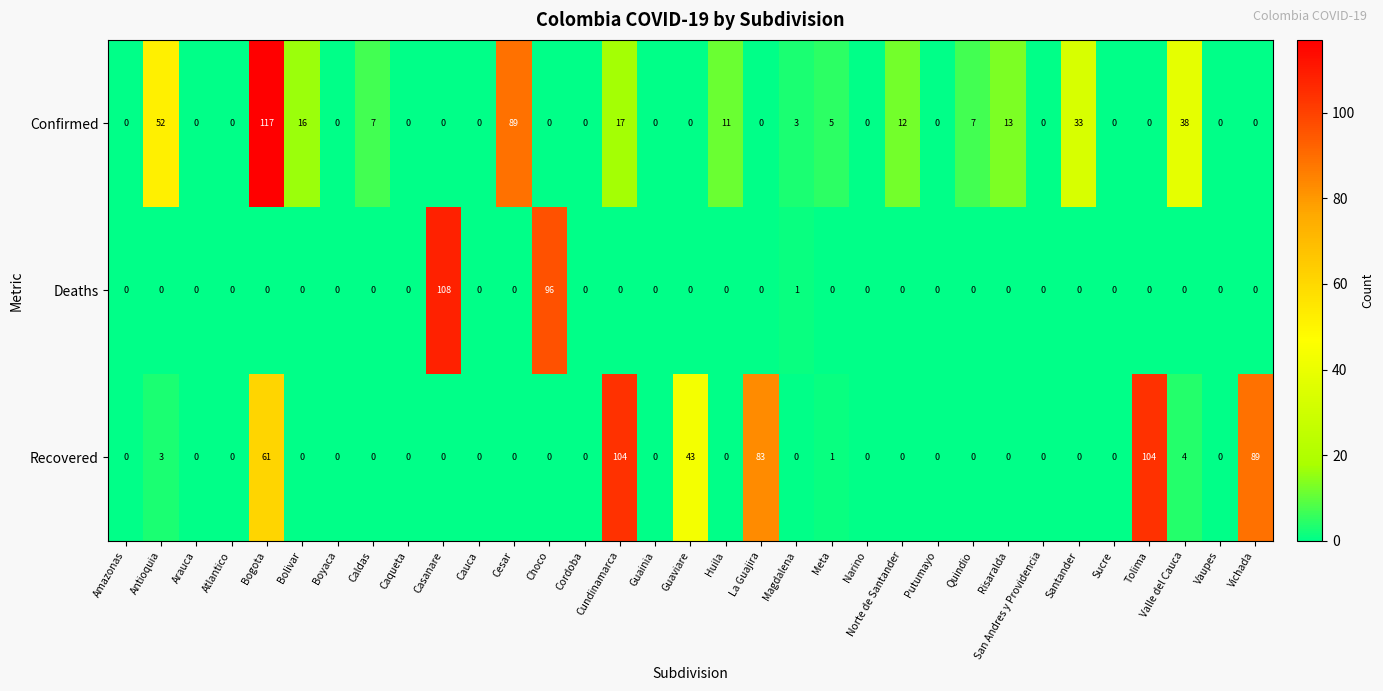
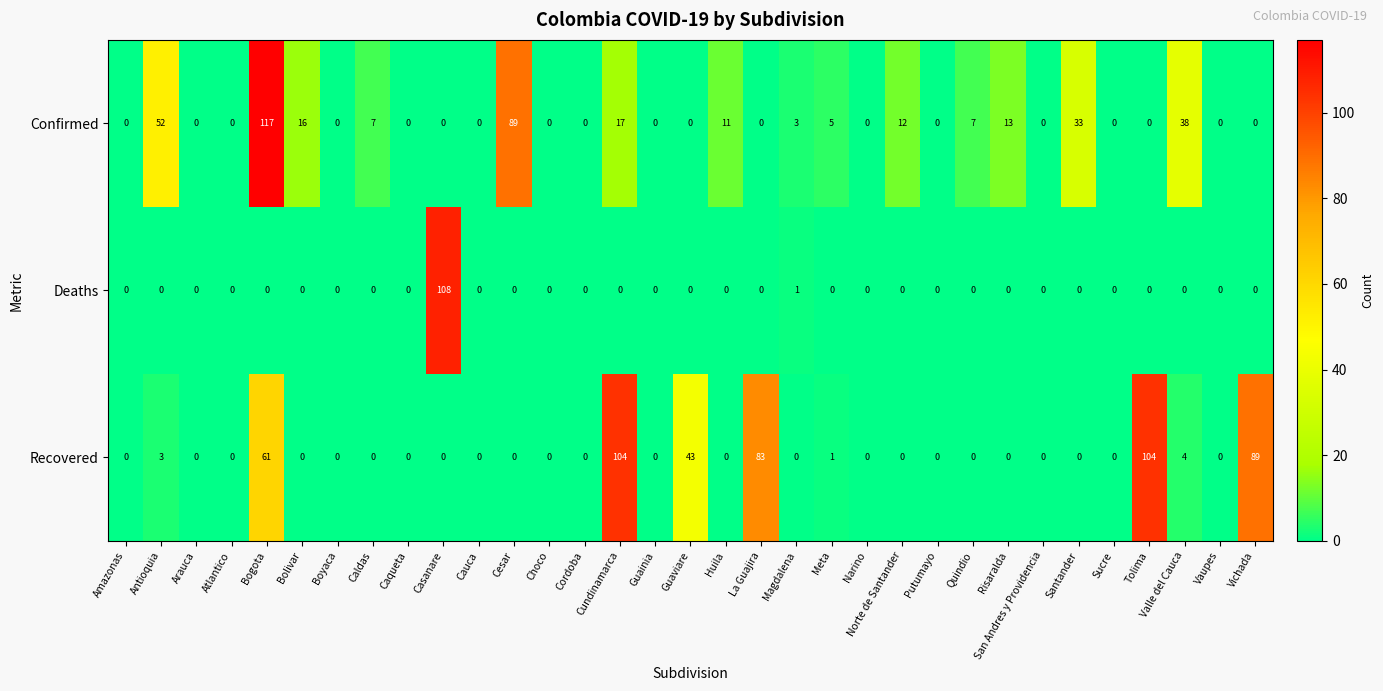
  {
    "Confirmed": {
      "Amazonas": 0,
      "Antioquia": 52,
      "Arauca": 0,
      "Atlantico": 0,
      "Bogota": 117,
      "Bolivar": 16,
      "Boyaca": 0,
      "Caldas": 7,
      "Caqueta": 0,
      "Casanare": 0,
      "Cauca": 0,
      "Cesar": 89,
      "Choco": 0,
      "Cordoba": 0,
      "Cundinamarca": 17,
      "Guainia": 0,
      "Guaviare": 0,
      "Huila": 11,
      "La Guajira": 0,
      "Magdalena": 3,
      "Meta": 5,
      "Narino": 0,
      "Norte de Santander": 12,
      "Putumayo": 0,
      "Quindio": 7,
      "Risaralda": 13,
      "San Andres y Providencia": 0,
      "Santander": 33,
      "Sucre": 0,
      "Tolima": 0,
      "Valle del Cauca": 38,
      "Vaupes": 0,
      "Vichada": 0
    },
    "Deaths": {
      "Amazonas": 0,
      "Antioquia": 0,
      "Arauca": 0,
      "Atlantico": 0,
      "Bogota": 0,
      "Bolivar": 0,
      "Boyaca": 0,
      "Caldas": 0,
      "Caqueta": 0,
      "Casanare": 108,
      "Cauca": 0,
      "Cesar": 0,
-     "Choco": 96,
+     "Choco": 0,
      "Cordoba": 0,
      "Cundinamarca": 0,
      "Guainia": 0,
      "Guaviare": 0,
      "Huila": 0,
      "La Guajira": 0,
      "Magdalena": 1,
      "Meta": 0,
      "Narino": 0,
      "Norte de Santander": 0,
      "Putumayo": 0,
      "Quindio": 0,
      "Risaralda": 0,
      "San Andres y Providencia": 0,
      "Santander": 0,
      "Sucre": 0,
      "Tolima": 0,
      "Valle del Cauca": 0,
      "Vaupes": 0,
      "Vichada": 0
    },
    "Recovered": {
      "Amazonas": 0,
      "Antioquia": 3,
      "Arauca": 0,
      "Atlantico": 0,
      "Bogota": 61,
      "Bolivar": 0,
      "Boyaca": 0,
      "Caldas": 0,
      "Caqueta": 0,
      "Casanare": 0,
      "Cauca": 0,
      "Cesar": 0,
      "Choco": 0,
      "Cordoba": 0,
      "Cundinamarca": 104,
      "Guainia": 0,
      "Guaviare": 43,
      "Huila": 0,
      "La Guajira": 83,
      "Magdalena": 0,
      "Meta": 1,
      "Narino": 0,
      "Norte de Santander": 0,
      "Putumayo": 0,
      "Quindio": 0,
      "Risaralda": 0,
      "San Andres y Providencia": 0,
      "Santander": 0,
      "Sucre": 0,
      "Tolima": 104,
      "Valle del Cauca": 4,
      "Vaupes": 0,
      "Vichada": 89
    }
  }
